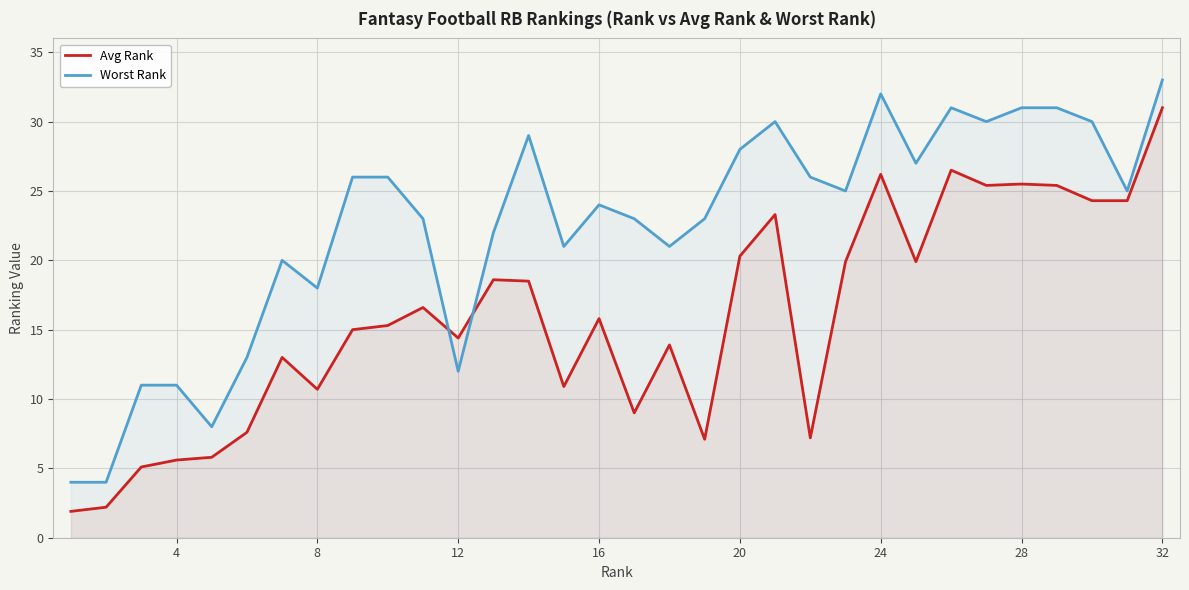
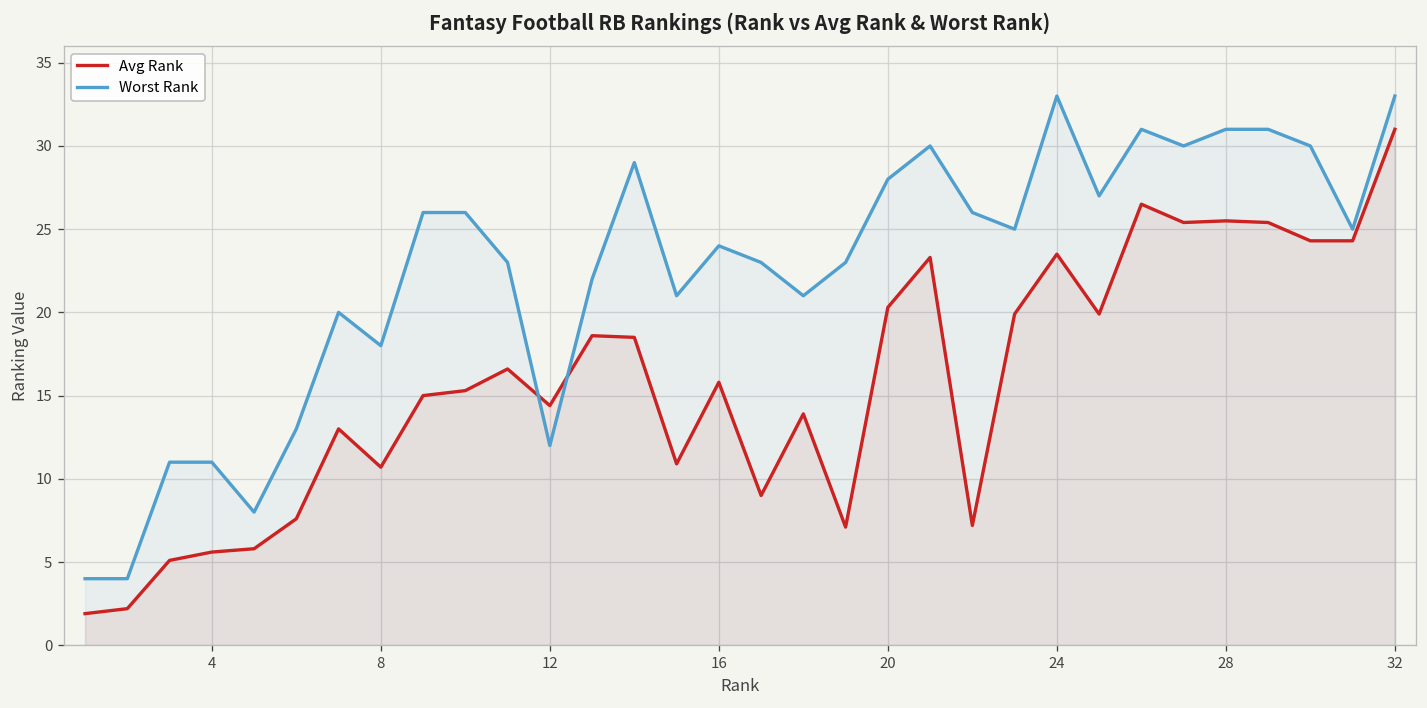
  {
    "Avg Rank": {
      "4": 5.6,
      "8": 10.7,
      "12": 14.4,
      "16": 15.8,
      "20": 20.3,
-     "24": 26.2,
+     "24": 23.5,
      "28": 25.5,
      "32": 31.0
    },
    "Worst Rank": {
      "4": 11,
      "8": 18,
      "12": 12,
      "16": 24,
      "20": 28,
-     "24": 32,
+     "24": 33,
      "28": 31,
      "32": 33
    }
  }
